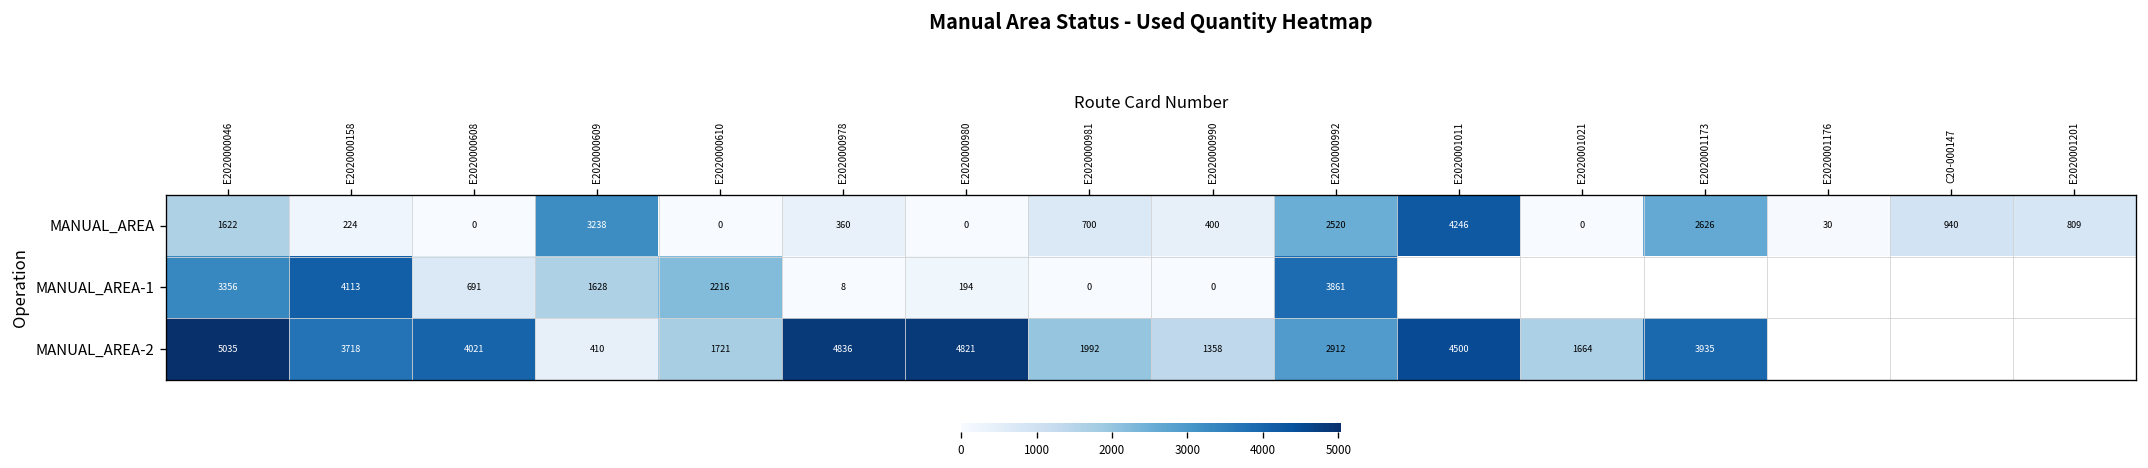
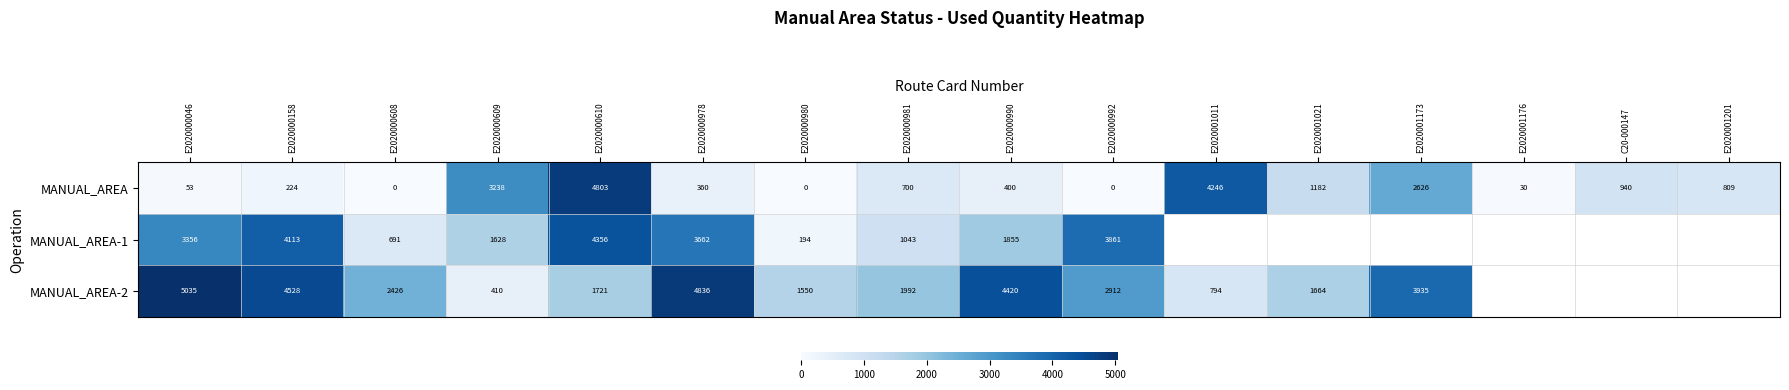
  {
    "MANUAL_AREA": {
-     "E2020000046": 1622,
+     "E2020000046": 53,
      "E2020000158": 224,
      "E2020000608": 0,
      "E2020000609": 3238,
-     "E2020000610": 0,
+     "E2020000610": 4803,
      "E2020000978": 360,
      "E2020000980": 0,
      "E2020000981": 700,
      "E2020000990": 400,
-     "E2020000992": 2520,
+     "E2020000992": 0,
      "E2020001011": 4246,
-     "E2020001021": 0,
+     "E2020001021": 1182,
      "E2020001173": 2626,
      "E2020001176": 30,
      "C20-000147": 940,
      "E2020001201": 809
    },
    "MANUAL_AREA-1": {
      "E2020000046": 3356,
      "E2020000158": 4113,
      "E2020000608": 691,
      "E2020000609": 1628,
-     "E2020000610": 2216,
-     "E2020000978": 8,
+     "E2020000610": 4356,
+     "E2020000978": 3662,
      "E2020000980": 194,
-     "E2020000981": 0,
-     "E2020000990": 0,
+     "E2020000981": 1043,
+     "E2020000990": 1855,
      "E2020000992": 3861
    },
    "MANUAL_AREA-2": {
      "E2020000046": 5035,
-     "E2020000158": 3718,
-     "E2020000608": 4021,
+     "E2020000158": 4528,
+     "E2020000608": 2426,
      "E2020000609": 410,
      "E2020000610": 1721,
      "E2020000978": 4836,
-     "E2020000980": 4821,
+     "E2020000980": 1550,
      "E2020000981": 1992,
-     "E2020000990": 1358,
+     "E2020000990": 4420,
      "E2020000992": 2912,
-     "E2020001011": 4500,
+     "E2020001011": 794,
      "E2020001021": 1664,
      "E2020001173": 3935
    }
  }
